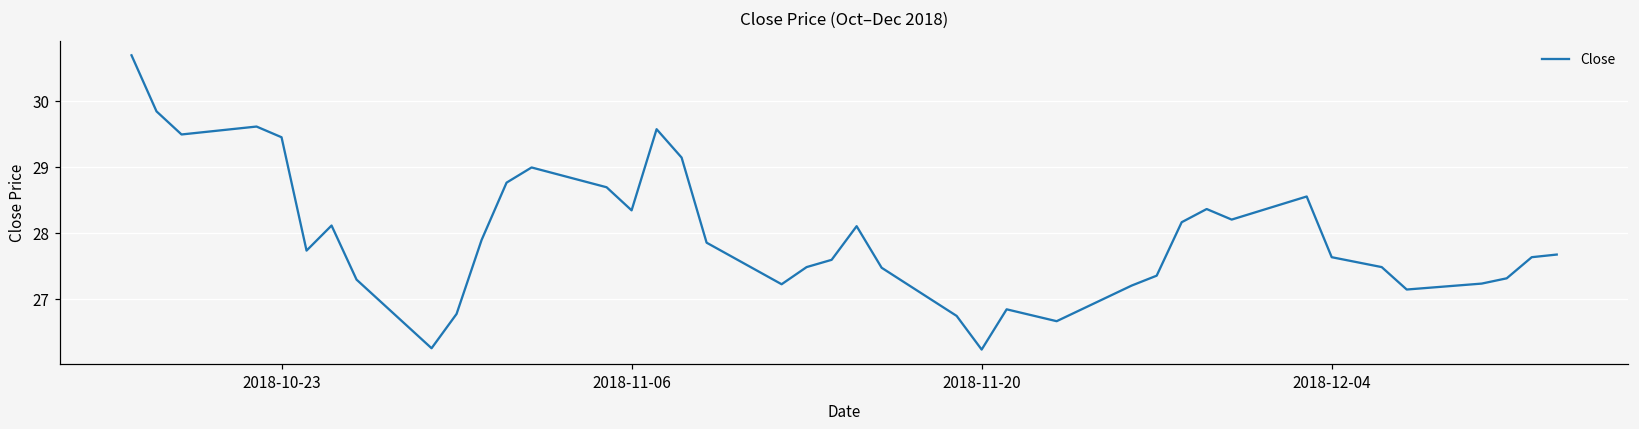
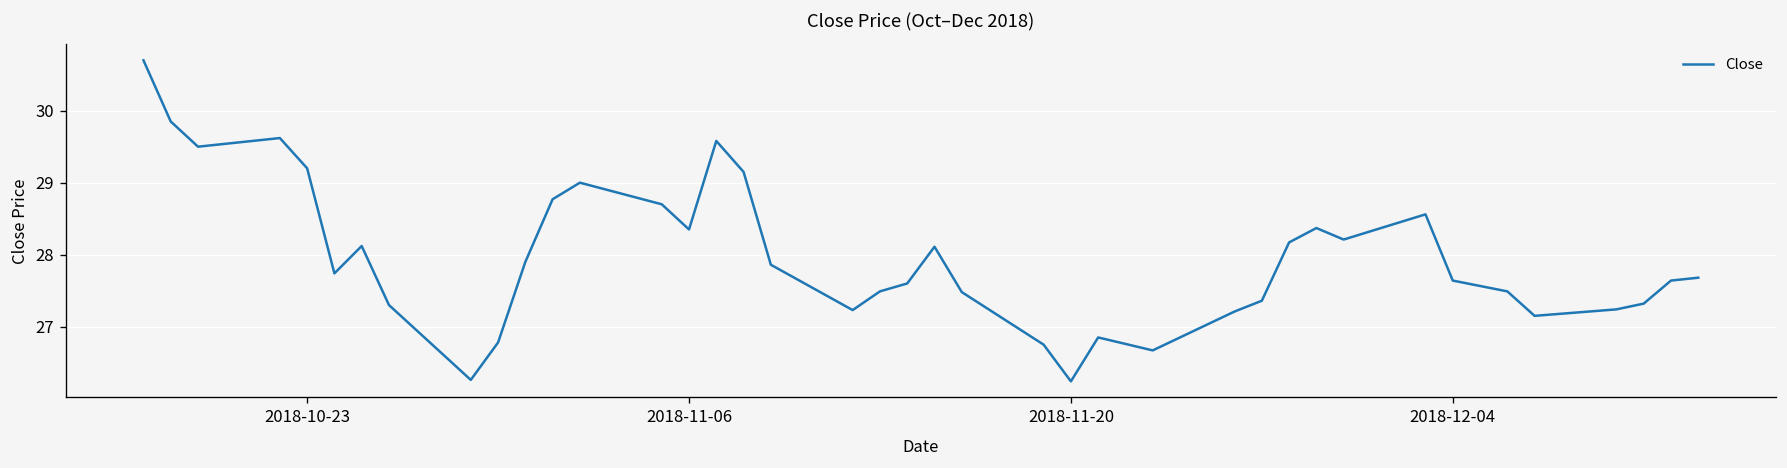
  {
-   "2018-10-23": 29.5,
+   "2018-10-23": 29.2,
    "2018-11-06": 28.4,
    "2018-11-20": 26.2,
    "2018-12-04": 27.6
  }
